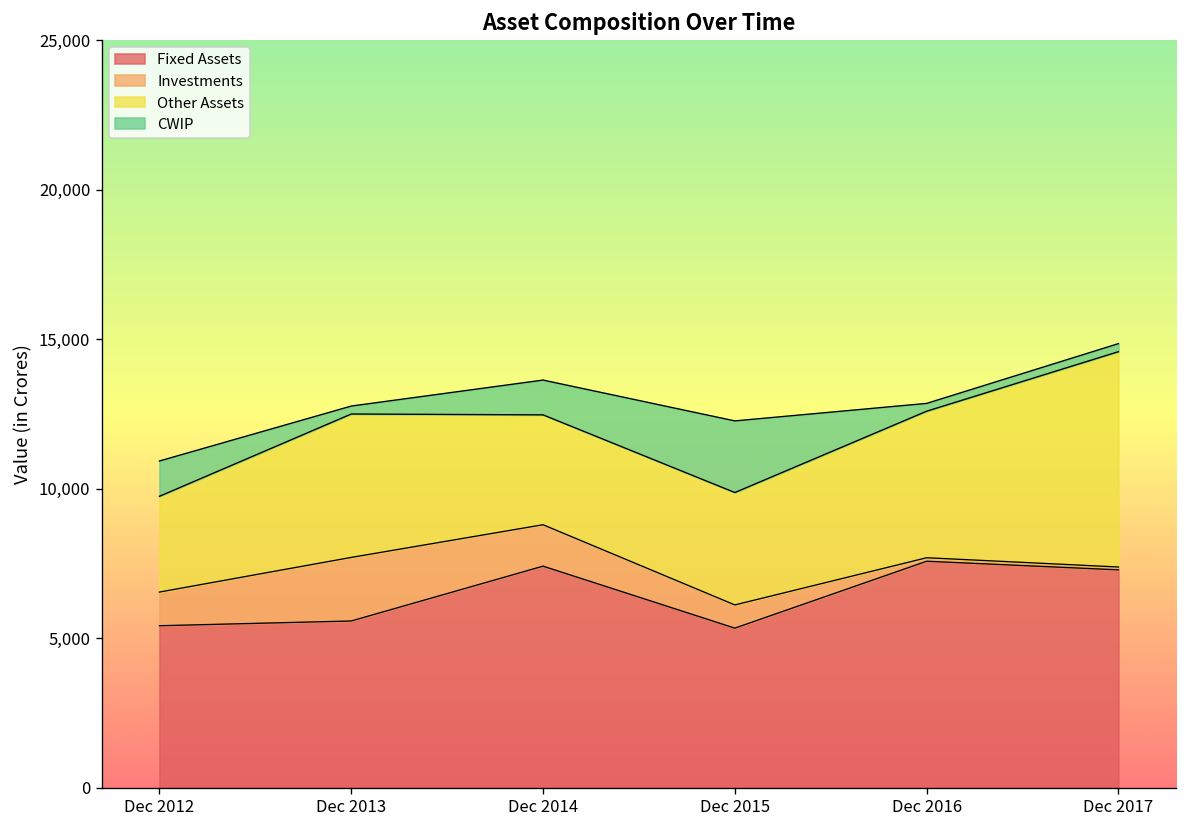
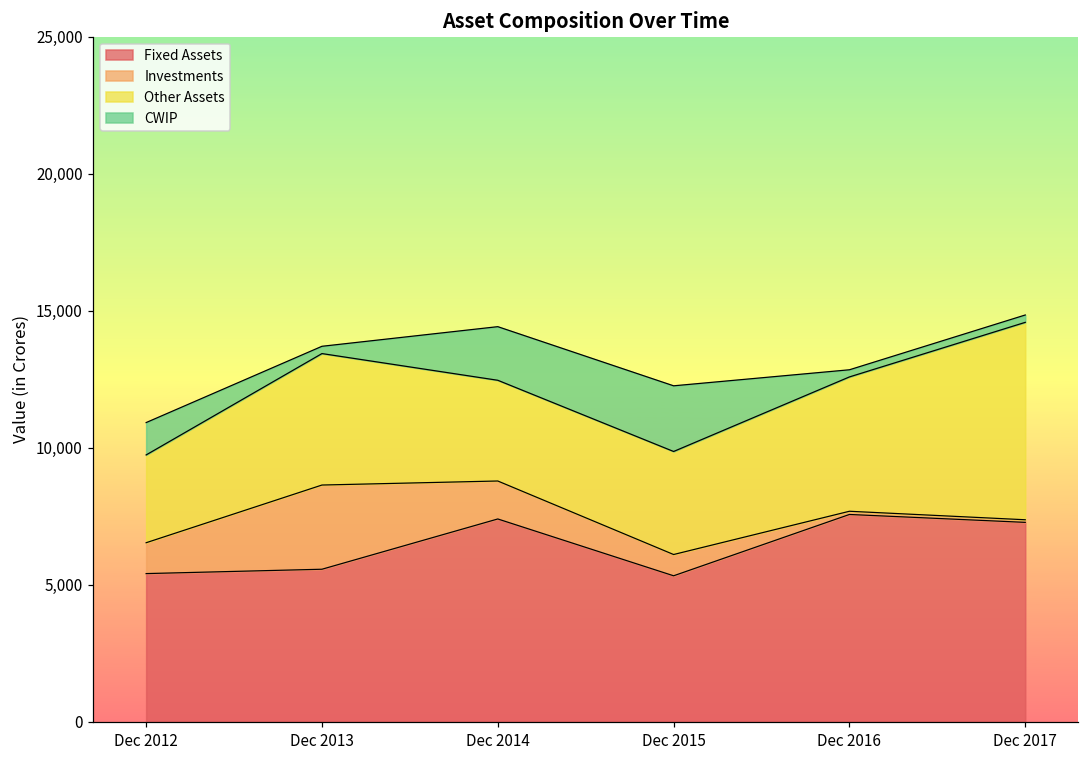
  {
    "Fixed Assets": {
      "Dec 2012": "5,400",
      "Dec 2013": "5,600",
      "Dec 2014": "7,400",
      "Dec 2015": "5,300",
      "Dec 2016": "7,600"
    },
    "Investments": {
      "Dec 2012": "1,100",
-     "Dec 2013": "2,100",
+     "Dec 2013": "3,100",
      "Dec 2014": "1,400",
      "Dec 2015": "800",
      "Dec 2016": "100"
    },
    "Other Assets": {
      "Dec 2012": "3,200",
      "Dec 2013": "4,800",
      "Dec 2014": "3,700",
      "Dec 2015": "3,800",
      "Dec 2016": "4,900",
      "Dec 2017": "7,200"
    },
    "CWIP": {
      "Dec 2012": "1,200",
      "Dec 2013": "300",
-     "Dec 2014": "1,200",
+     "Dec 2014": "2,000",
      "Dec 2015": "2,400",
      "Dec 2016": "300",
      "Dec 2017": "300"
    }
  }
